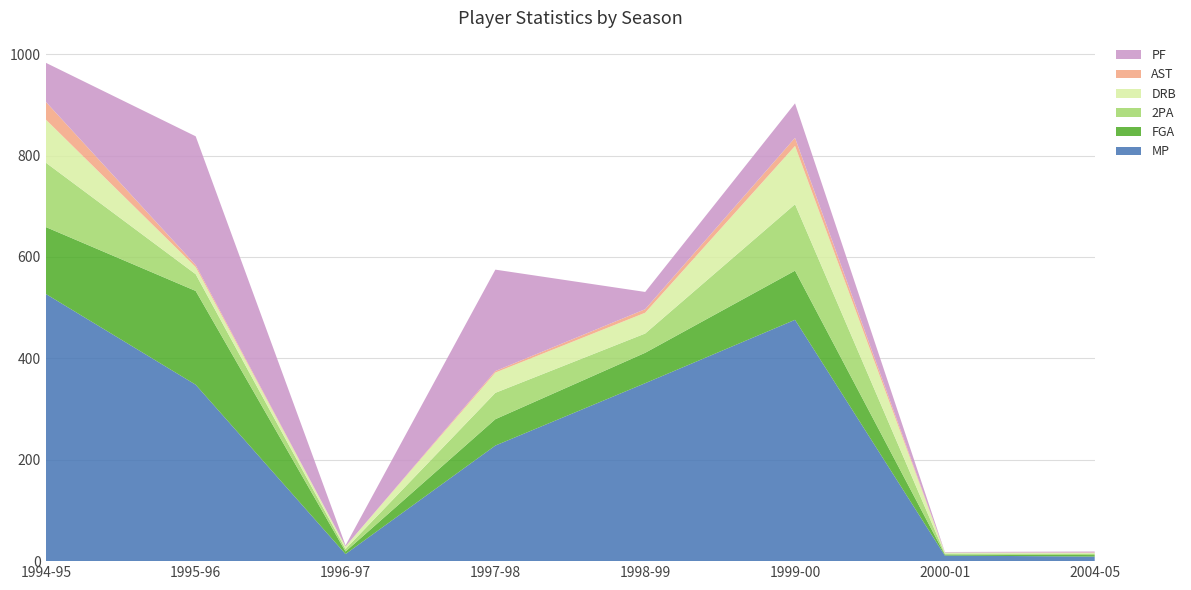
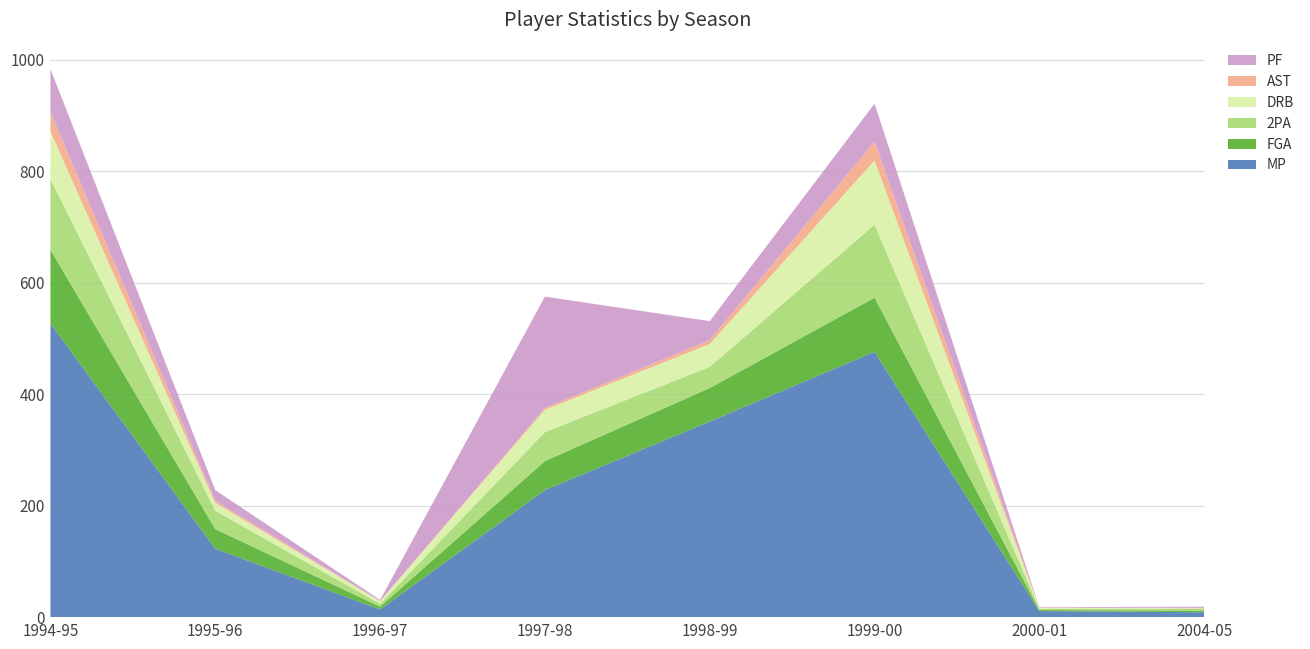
  {
    "MP": {
      "1994-95": 530,
-     "1995-96": 350,
+     "1995-96": 120,
      "1997-98": 230,
      "1998-99": 350,
      "1999-00": 480
    },
    "FGA": {
      "1994-95": 130,
-     "1995-96": 190,
+     "1995-96": 40,
      "1997-98": 50,
      "1998-99": 60,
      "1999-00": 100
    },
    "2PA": {
      "1994-95": 130,
      "1995-96": 30,
      "1997-98": 50,
      "1998-99": 40,
      "1999-00": 130
    },
    "DRB": {
      "1994-95": 90,
      "1998-99": 40,
      "1999-00": 120
    },
    "AST": {
      "1994-95": 40,
      "1998-99": 10,
-     "1999-00": 20
+     "1999-00": 30
    },
    "PF": {
      "1994-95": 80,
-     "1995-96": 250,
+     "1995-96": 20,
      "1997-98": 200,
      "1998-99": 30,
      "1999-00": 70
    }
  }
